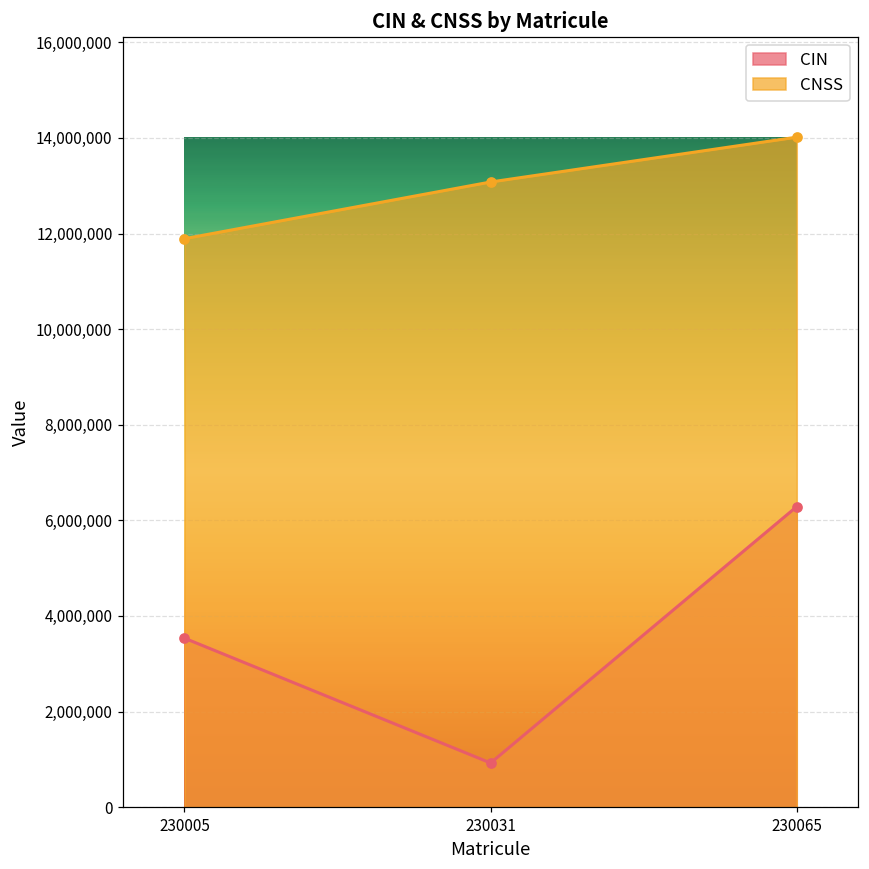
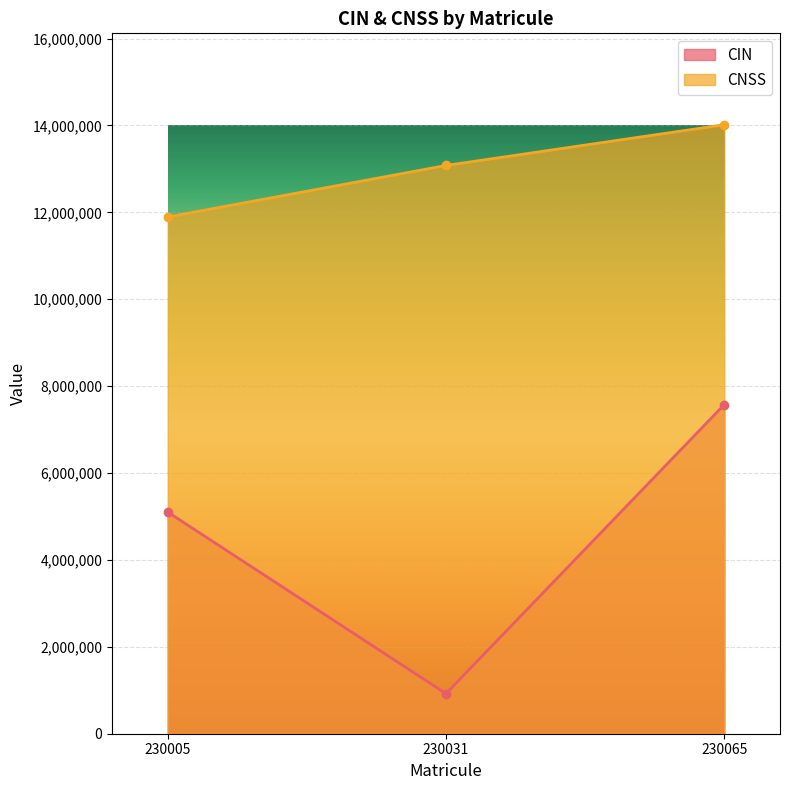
  {
    "CIN": {
-     "230005": "3,500,000",
+     "230005": "5,100,000",
      "230031": "900,000",
-     "230065": "6,300,000"
+     "230065": "7,600,000"
    },
    "CNSS": {
      "230005": "11,900,000",
      "230031": "13,100,000",
      "230065": "14,000,000"
    }
  }
